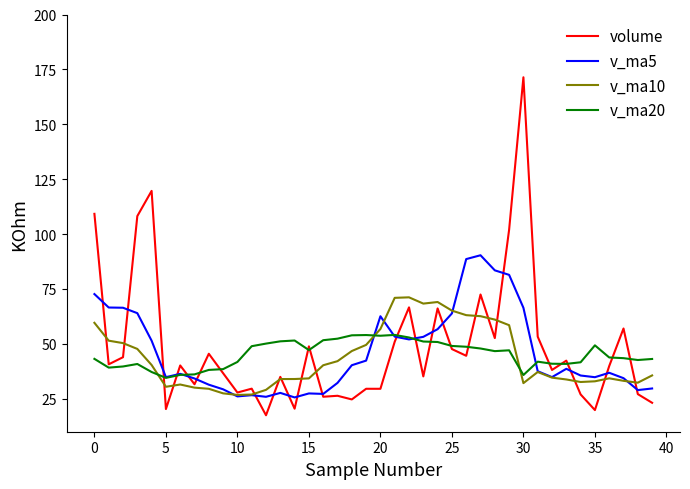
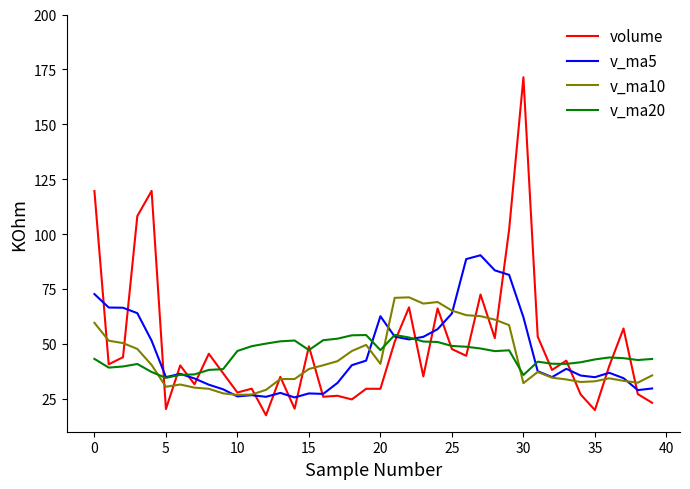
  {
    "volume": {
-     "0": 109,
+     "0": 120,
      "5": 20,
      "15": 49,
      "20": 30,
      "25": 48,
      "30": 171,
      "35": 20
    },
    "v_ma5": {
      "0": 73,
      "15": 27,
      "20": 63,
      "25": 64,
-     "30": 66,
+     "30": 62,
      "35": 35
    },
    "v_ma10": {
      "0": 60,
      "5": 30,
-     "15": 34,
-     "20": 57,
+     "15": 39,
+     "20": 41,
      "25": 65,
      "30": 32,
      "35": 33
    },
    "v_ma20": {
      "0": 43,
-     "10": 42,
+     "10": 47,
      "15": 47,
-     "20": 54,
+     "20": 47,
      "25": 49,
      "30": 36,
-     "35": 49
+     "35": 43
    }
  }
